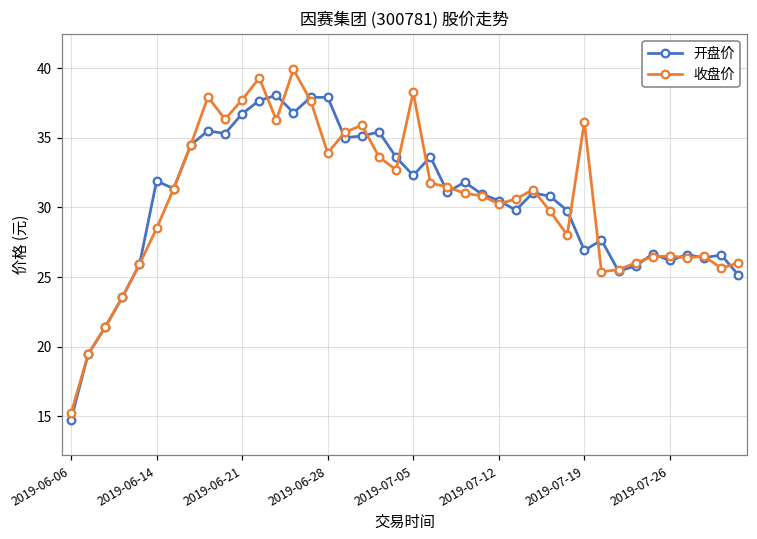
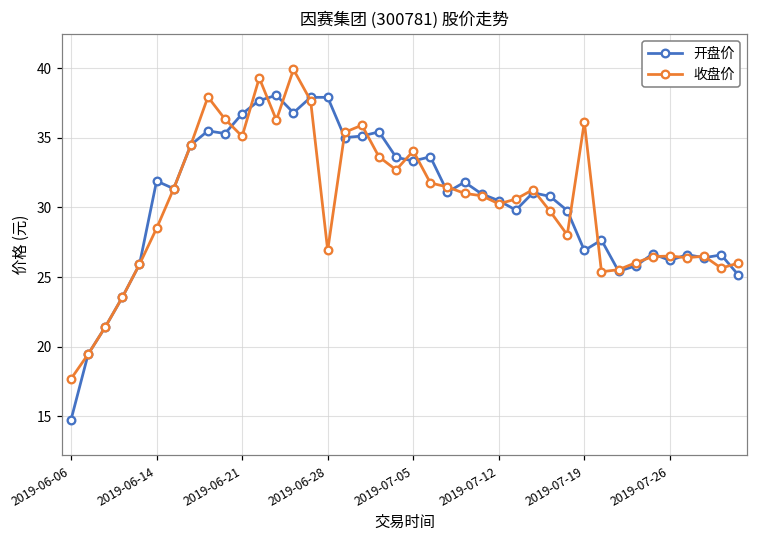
  {
    "开盘价": {
      "2019-06-06": 14.8,
      "2019-06-14": 31.9,
      "2019-06-21": 36.7,
      "2019-06-28": 37.9,
-     "2019-07-05": 32.3,
+     "2019-07-05": 33.3,
      "2019-07-12": 30.5,
      "2019-07-19": 26.9,
      "2019-07-26": 26.2
    },
    "收盘价": {
-     "2019-06-06": 15.2,
+     "2019-06-06": 17.7,
      "2019-06-14": 28.5,
-     "2019-06-21": 37.7,
-     "2019-06-28": 33.9,
-     "2019-07-05": 38.3,
+     "2019-06-21": 35.1,
+     "2019-06-28": 26.9,
+     "2019-07-05": 34.1,
      "2019-07-12": 30.3,
      "2019-07-19": 36.1,
      "2019-07-26": 26.5
    }
  }
